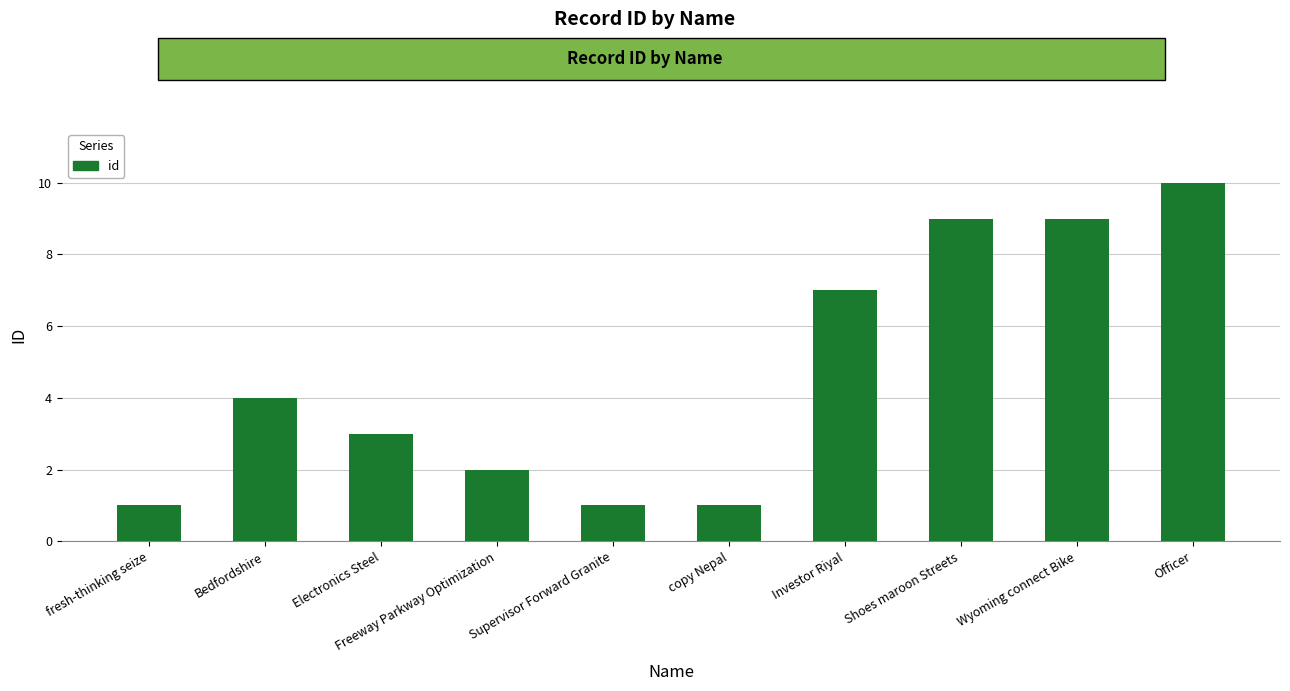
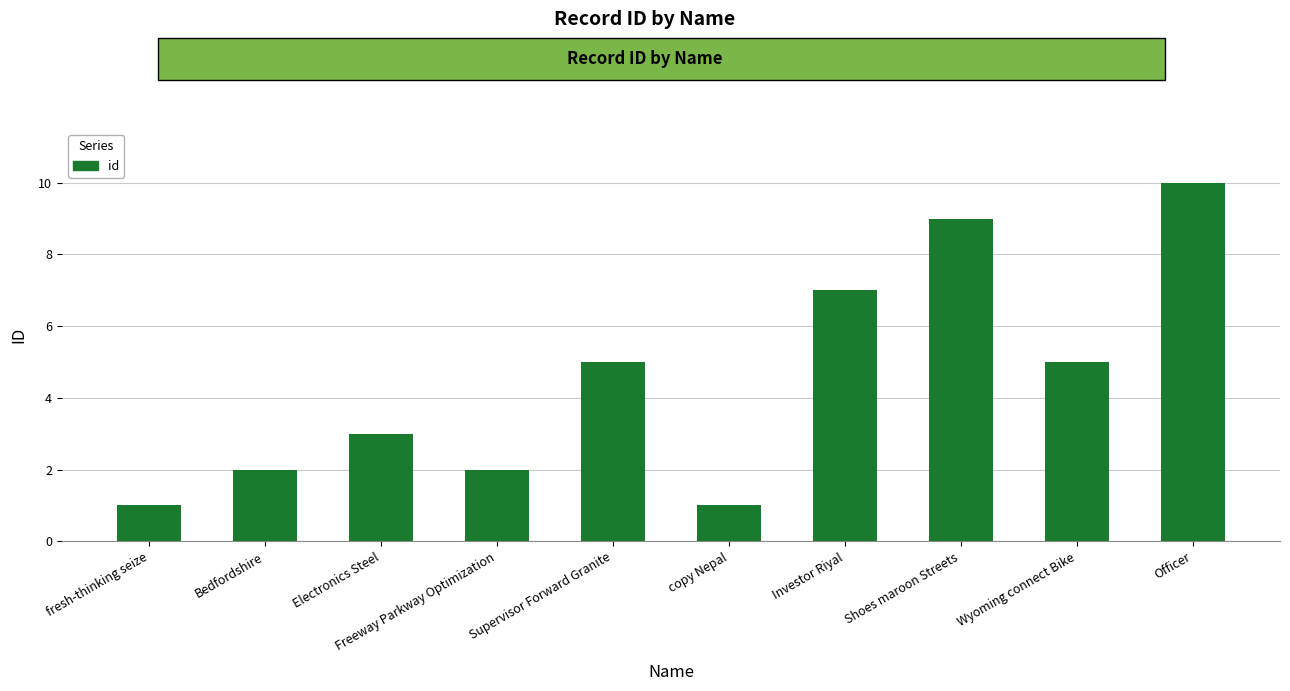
  {
    "fresh-thinking seize": 1,
-   "Bedfordshire": 4,
+   "Bedfordshire": 2,
    "Electronics Steel": 3,
    "Freeway Parkway Optimization": 2,
-   "Supervisor Forward Granite": 1,
+   "Supervisor Forward Granite": 5,
    "copy Nepal": 1,
    "Investor Riyal": 7,
    "Shoes maroon Streets": 9,
-   "Wyoming connect Bike": 9,
+   "Wyoming connect Bike": 5,
    "Officer": 10
  }
